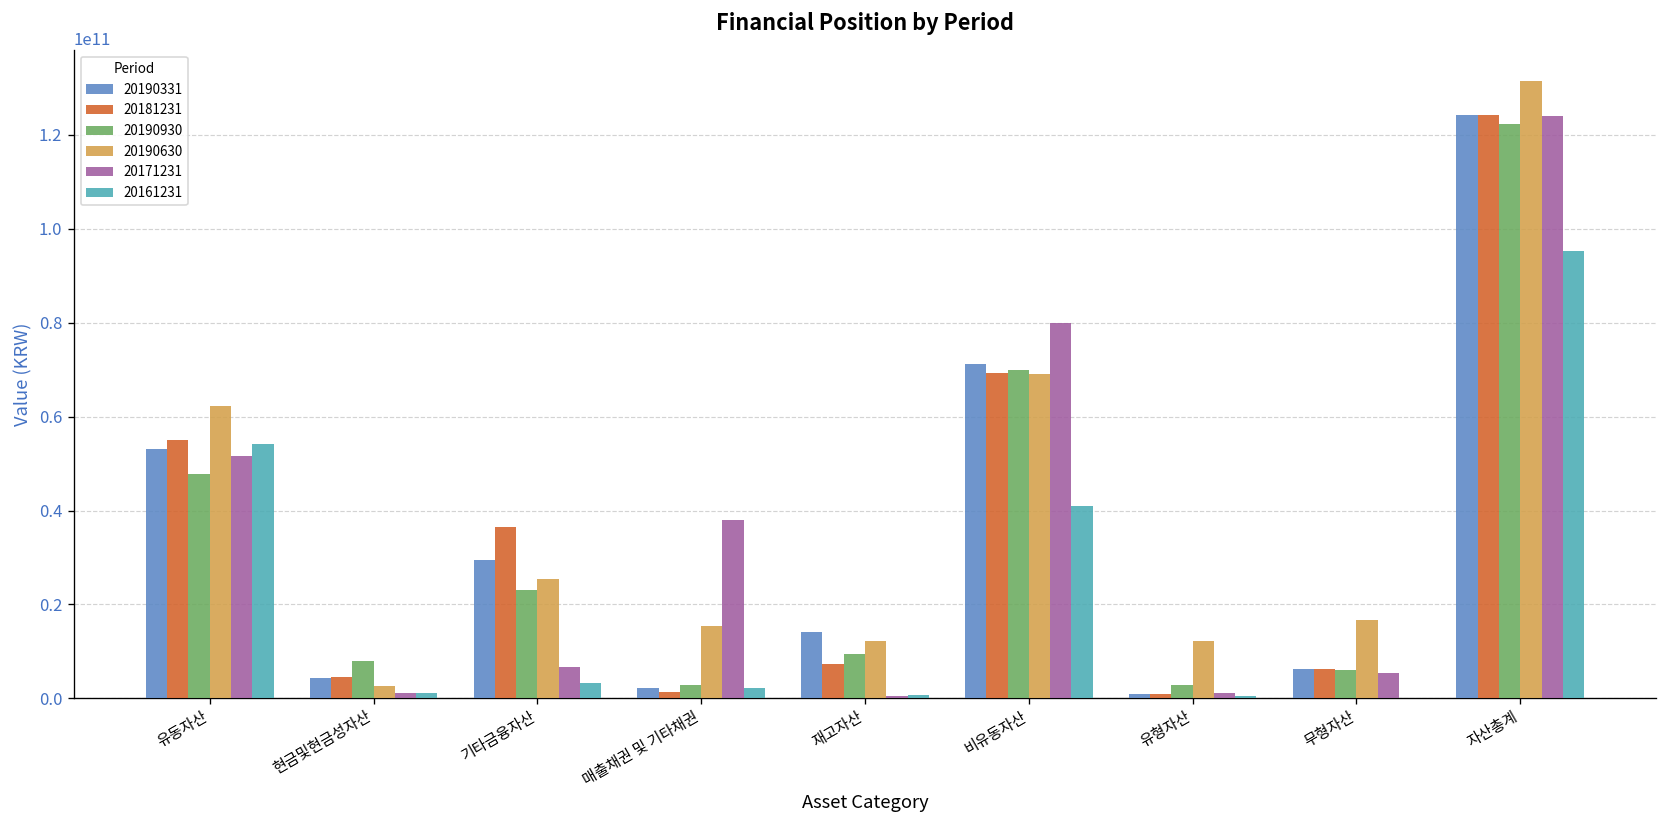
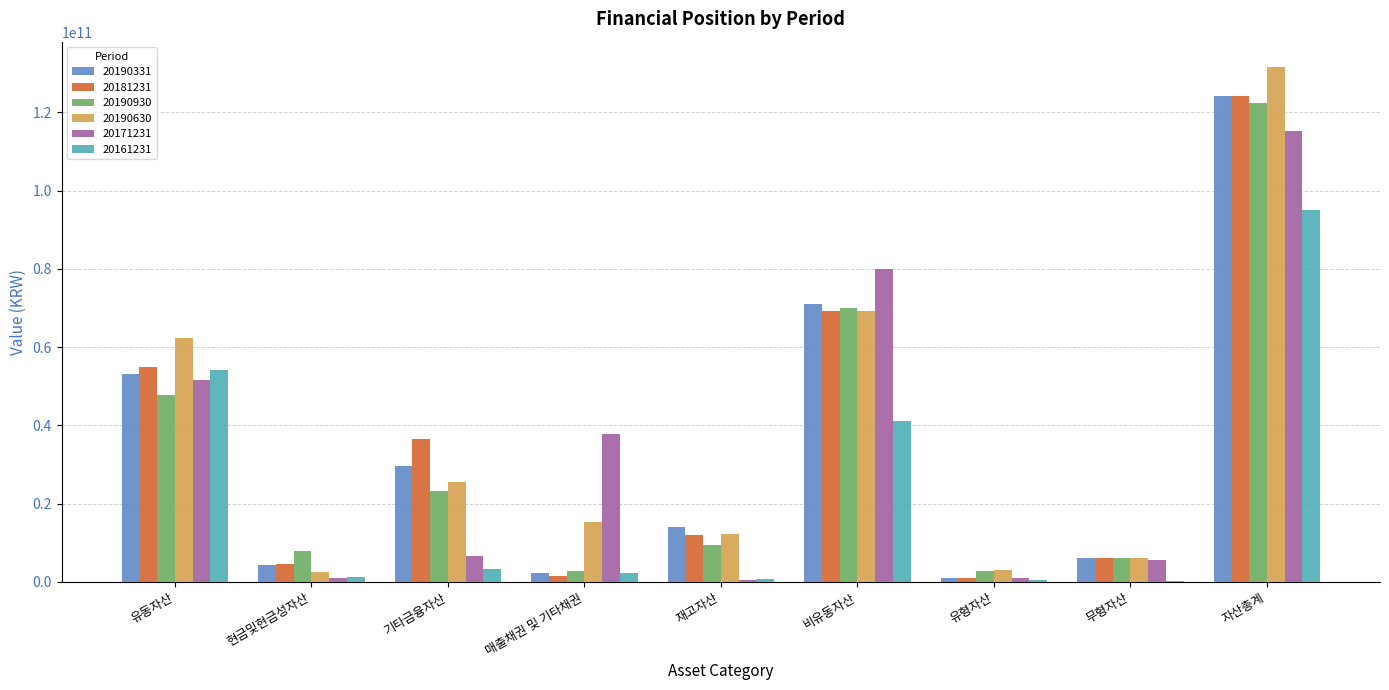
  {
    "20181231": {
      "유동자산": 55000000000,
      "현금및현금성자산": 5000000000,
      "기타금융자산": 37000000000,
      "매출채권 및 기타채권": 1000000000,
-     "재고자산": 7000000000,
+     "재고자산": 12000000000,
      "비유동자산": 69000000000,
      "유형자산": 1000000000,
      "무형자산": 6000000000,
      "자산총계": 124000000000
    },
    "20190930": {
      "유동자산": 48000000000,
      "현금및현금성자산": 8000000000,
      "기타금융자산": 23000000000,
      "매출채권 및 기타채권": 3000000000,
      "재고자산": 10000000000,
      "비유동자산": 70000000000,
      "유형자산": 3000000000,
      "무형자산": 6000000000,
      "자산총계": 122000000000
    },
    "20190630": {
      "유동자산": 62000000000,
      "현금및현금성자산": 3000000000,
      "기타금융자산": 25000000000,
      "매출채권 및 기타채권": 15000000000,
      "재고자산": 12000000000,
      "비유동자산": 69000000000,
-     "유형자산": 12000000000,
-     "무형자산": 17000000000,
+     "유형자산": 3000000000,
+     "무형자산": 6000000000,
      "자산총계": 132000000000
    },
    "20171231": {
      "유동자산": 52000000000,
      "현금및현금성자산": 1000000000,
      "기타금융자산": 7000000000,
      "매출채권 및 기타채권": 38000000000,
      "비유동자산": 80000000000,
      "유형자산": 1000000000,
      "무형자산": 5000000000,
-     "자산총계": 124000000000
+     "자산총계": 115000000000
    }
  }
